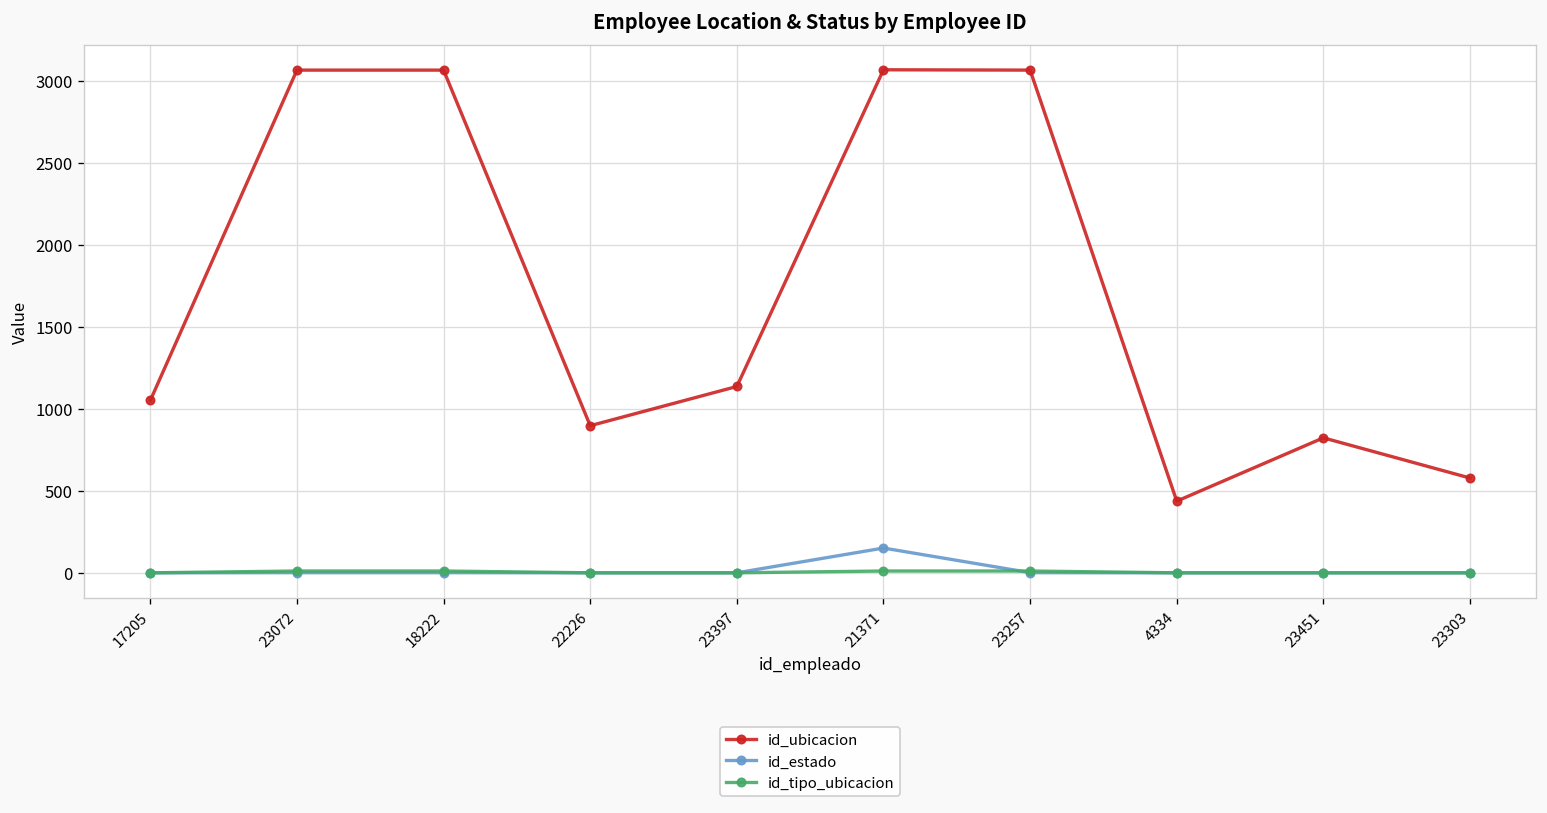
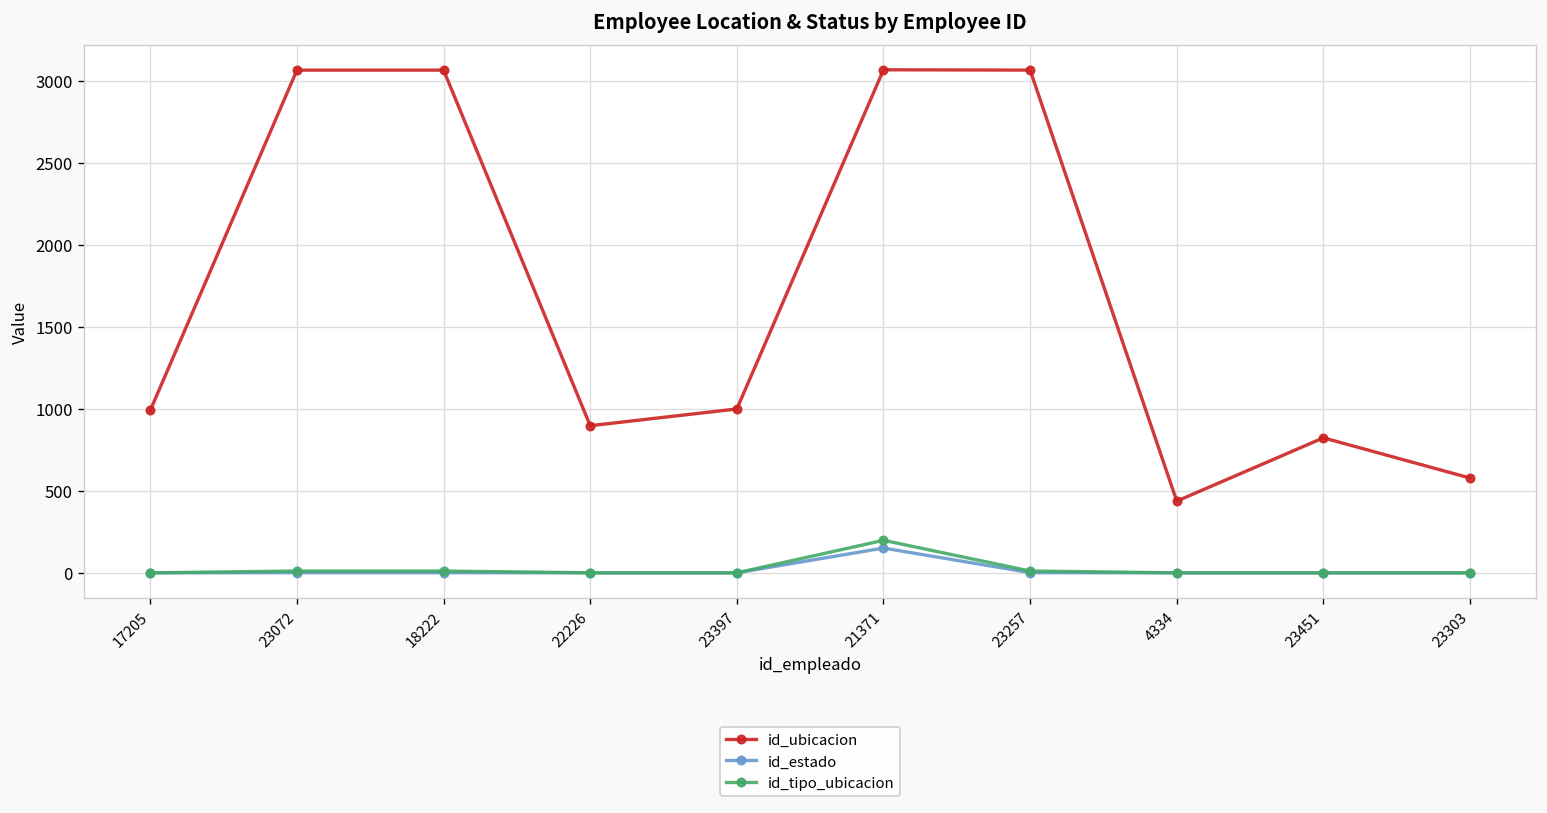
  {
    "id_ubicacion": {
-     "17205": 1050,
+     "17205": 990,
      "23072": 3070,
      "18222": 3070,
      "22226": 900,
-     "23397": 1140,
+     "23397": 1000,
      "21371": 3070,
      "23257": 3070,
      "4334": 440,
      "23451": 820,
      "23303": 580
    },
    "id_estado": {
      "21371": 150
    },
    "id_tipo_ubicacion": {
-     "21371": 10
+     "21371": 200
    }
  }
